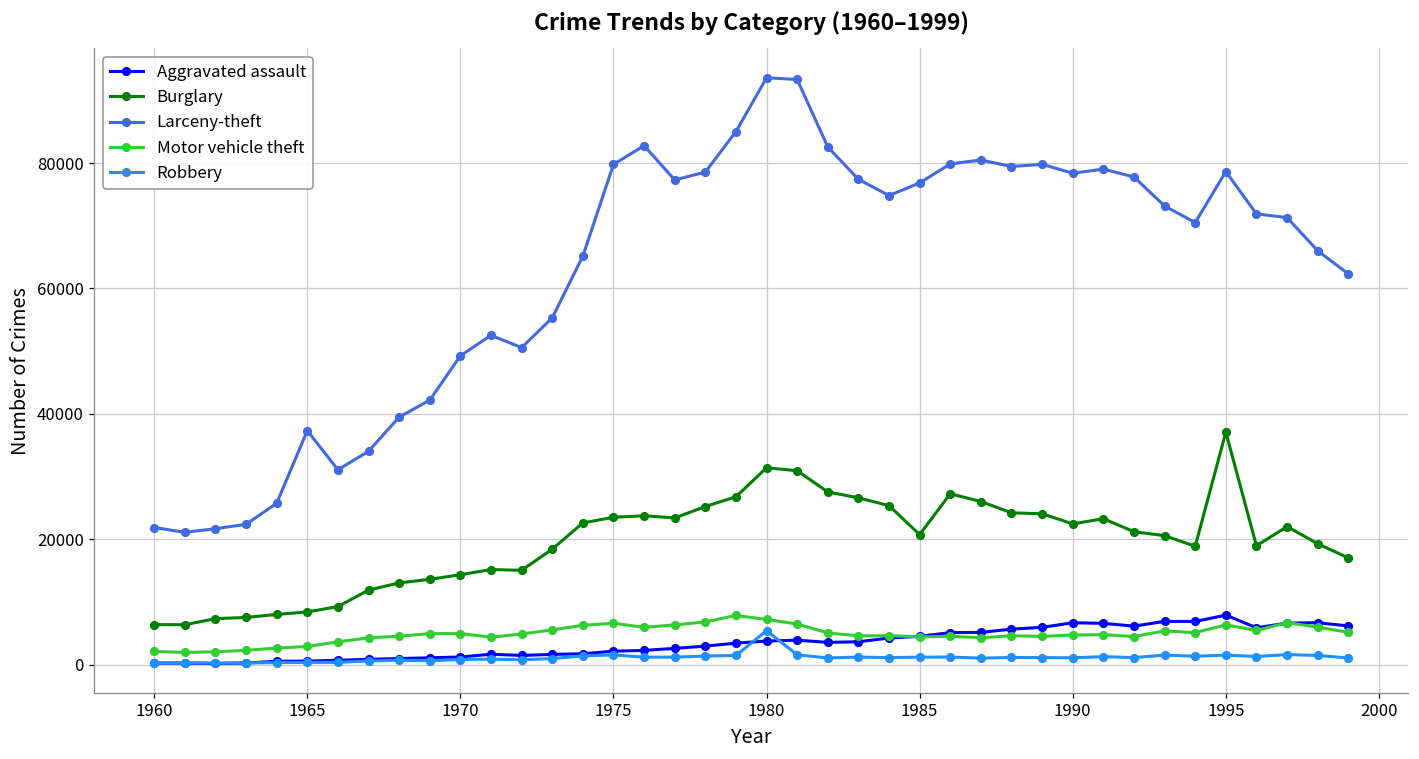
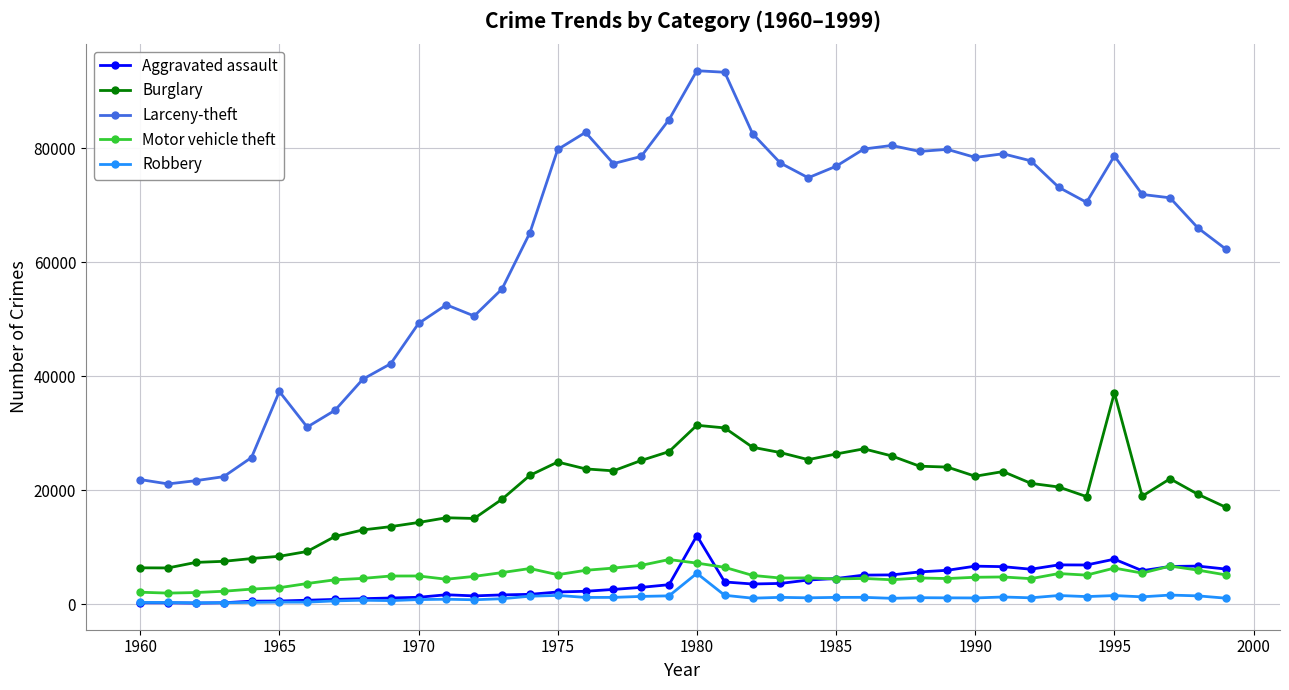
  {
    "Aggravated assault": {
      "1975": 2000,
-     "1980": 4000,
+     "1980": 12000,
      "1990": 7000,
      "1995": 8000
    },
    "Burglary": {
      "1960": 6000,
      "1965": 8000,
      "1970": 14000,
-     "1975": 23000,
+     "1975": 25000,
      "1980": 31000,
-     "1985": 21000,
+     "1985": 26000,
      "1990": 22000,
      "1995": 37000
    },
    "Larceny-theft": {
      "1960": 22000,
      "1965": 37000,
      "1970": 49000,
      "1975": 80000,
      "1980": 94000,
      "1985": 77000,
      "1990": 78000,
      "1995": 79000
    },
    "Motor vehicle theft": {
      "1960": 2000,
      "1965": 3000,
      "1970": 5000,
-     "1975": 7000,
+     "1975": 5000,
      "1980": 7000,
      "1990": 5000,
      "1995": 6000
    },
    "Robbery": {
      "1975": 2000,
      "1980": 5000,
      "1985": 1000,
      "1990": 1000,
      "1995": 2000
    }
  }
